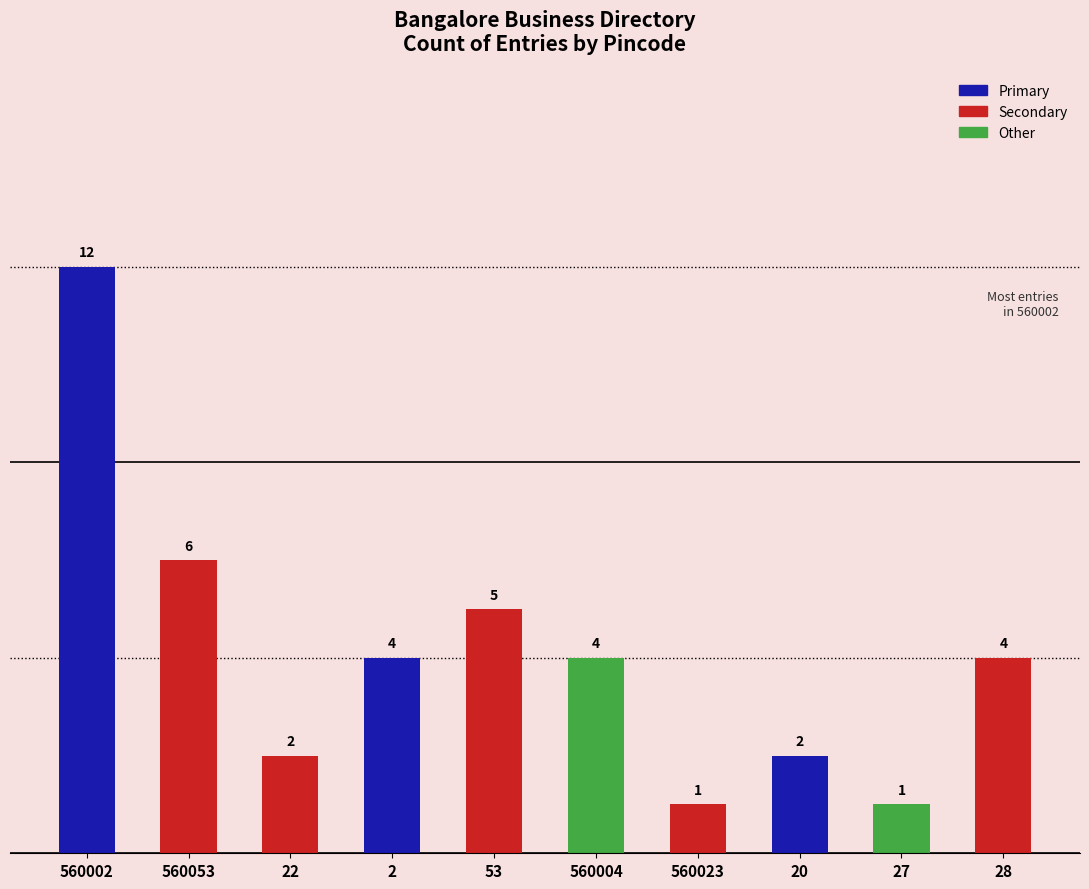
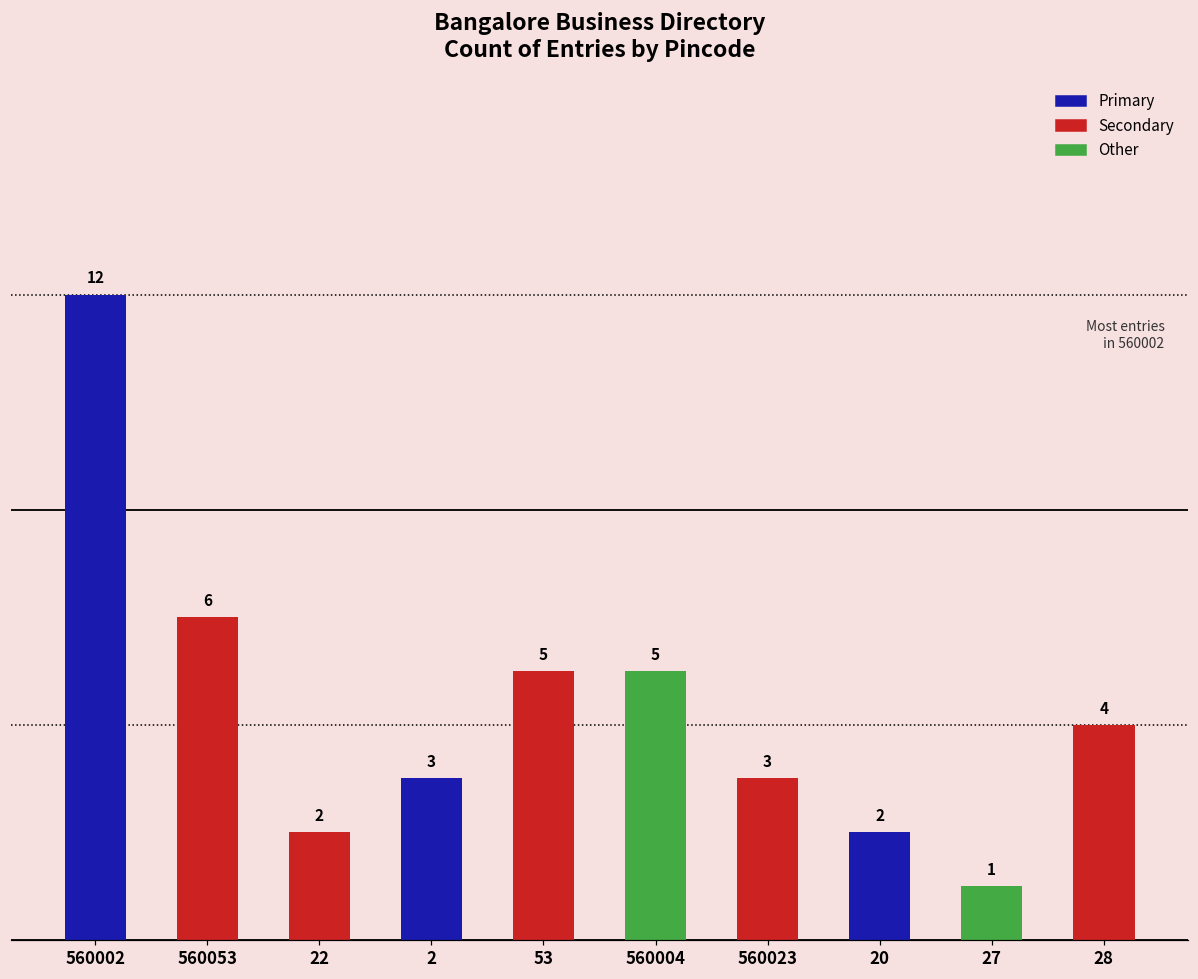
  {
    "560002": 12,
    "560053": 6,
    "22": 2,
-   "2": 4,
+   "2": 3,
    "53": 5,
-   "560004": 4,
-   "560023": 1,
+   "560004": 5,
+   "560023": 3,
    "20": 2,
    "27": 1,
    "28": 4
  }
